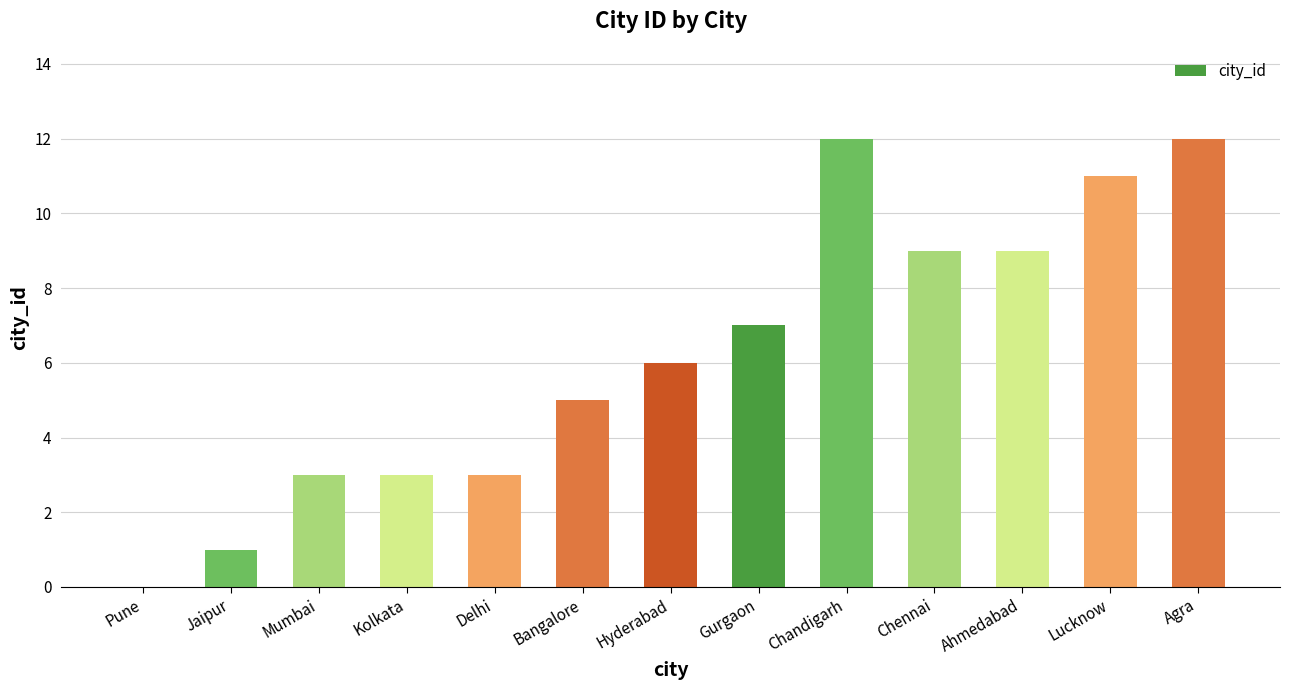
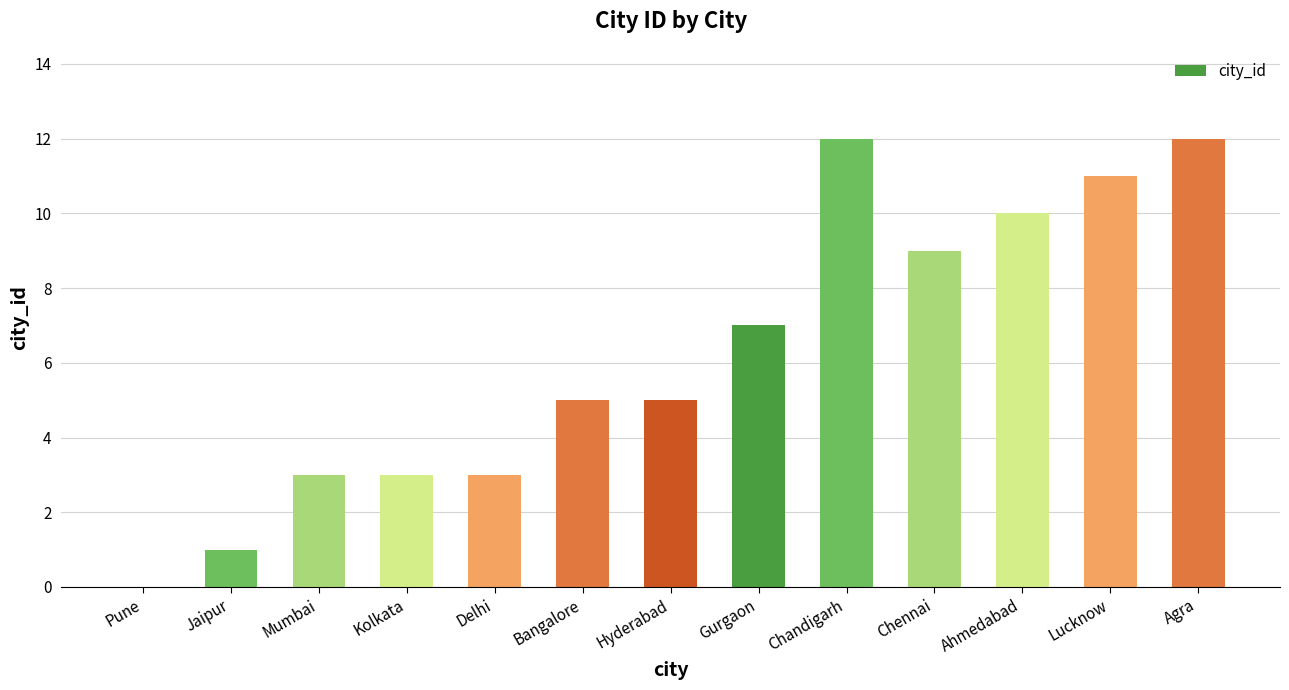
  {
    "Pune": 0,
    "Jaipur": 1,
    "Mumbai": 3,
    "Kolkata": 3,
    "Delhi": 3,
    "Bangalore": 5,
-   "Hyderabad": 6,
+   "Hyderabad": 5,
    "Gurgaon": 7,
    "Chandigarh": 12,
    "Chennai": 9,
-   "Ahmedabad": 9,
+   "Ahmedabad": 10,
    "Lucknow": 11,
    "Agra": 12
  }
